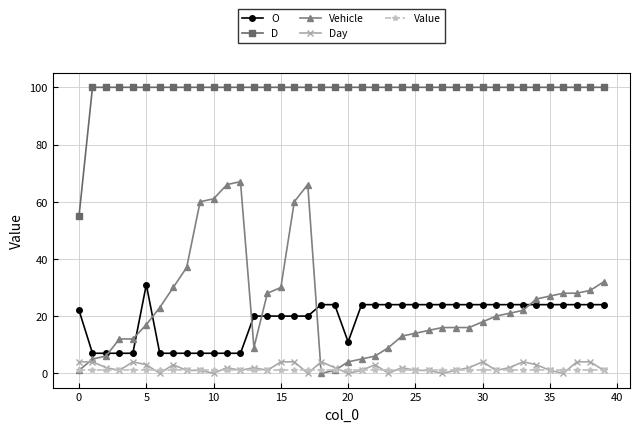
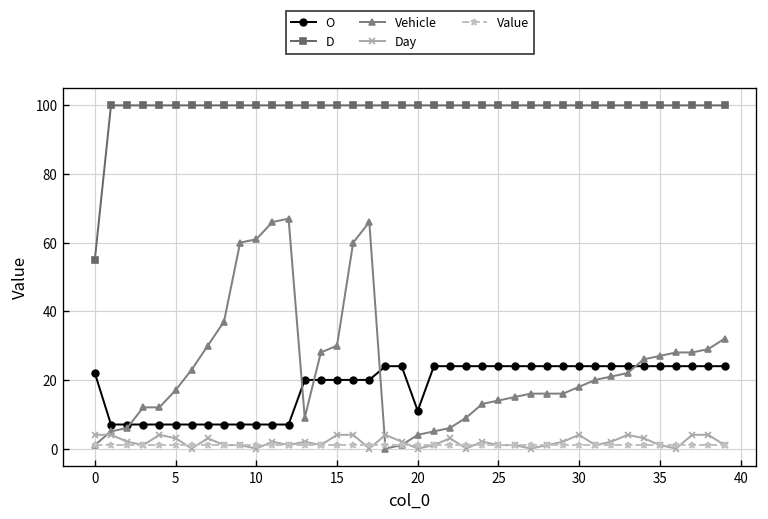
  {
    "O": {
      "0": 22,
-     "5": 31,
+     "5": 7,
      "10": 7,
      "15": 20,
      "20": 11,
      "25": 24,
      "30": 24,
      "35": 24
    }
  }
